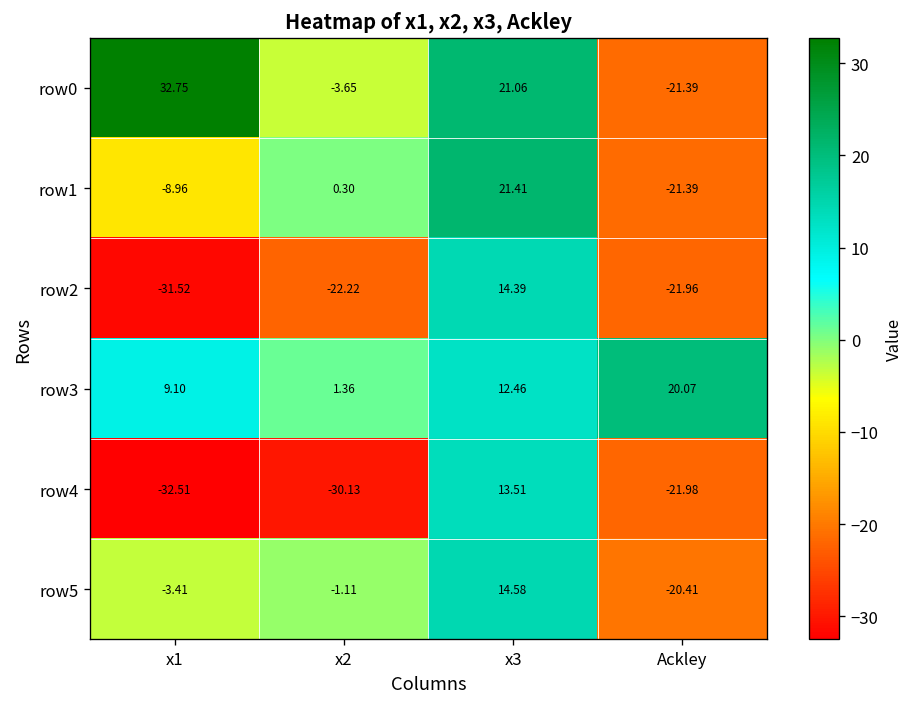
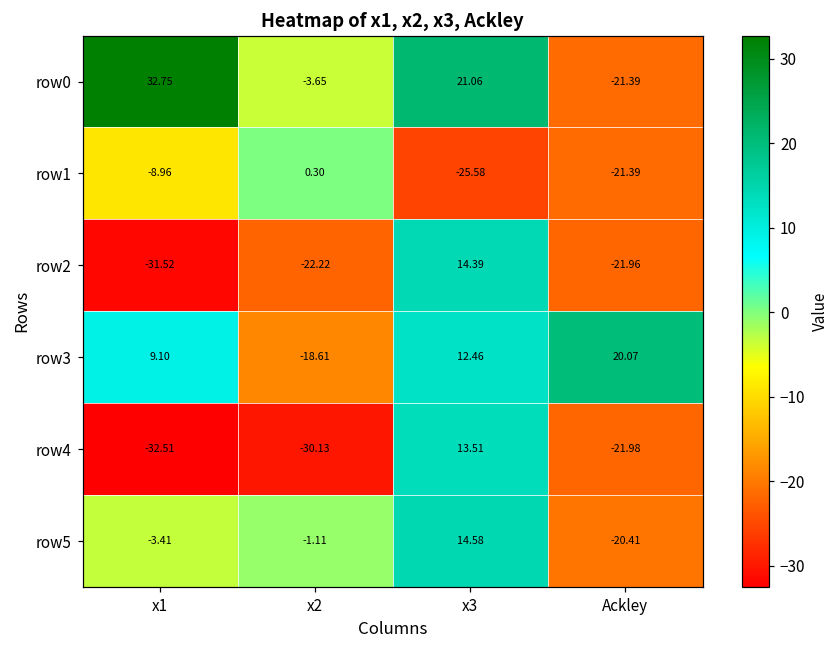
  {
    "row0": {
      "x1": 32.75,
      "x2": -3.65,
      "x3": 21.06,
      "Ackley": -21.39
    },
    "row1": {
      "x1": -8.96,
      "x2": 0.30,
-     "x3": 21.41,
+     "x3": -25.58,
      "Ackley": -21.39
    },
    "row2": {
      "x1": -31.52,
      "x2": -22.22,
      "x3": 14.39,
      "Ackley": -21.96
    },
    "row3": {
      "x1": 9.10,
-     "x2": 1.36,
+     "x2": -18.61,
      "x3": 12.46,
      "Ackley": 20.07
    },
    "row4": {
      "x1": -32.51,
      "x2": -30.13,
      "x3": 13.51,
      "Ackley": -21.98
    },
    "row5": {
      "x1": -3.41,
      "x2": -1.11,
      "x3": 14.58,
      "Ackley": -20.41
    }
  }
